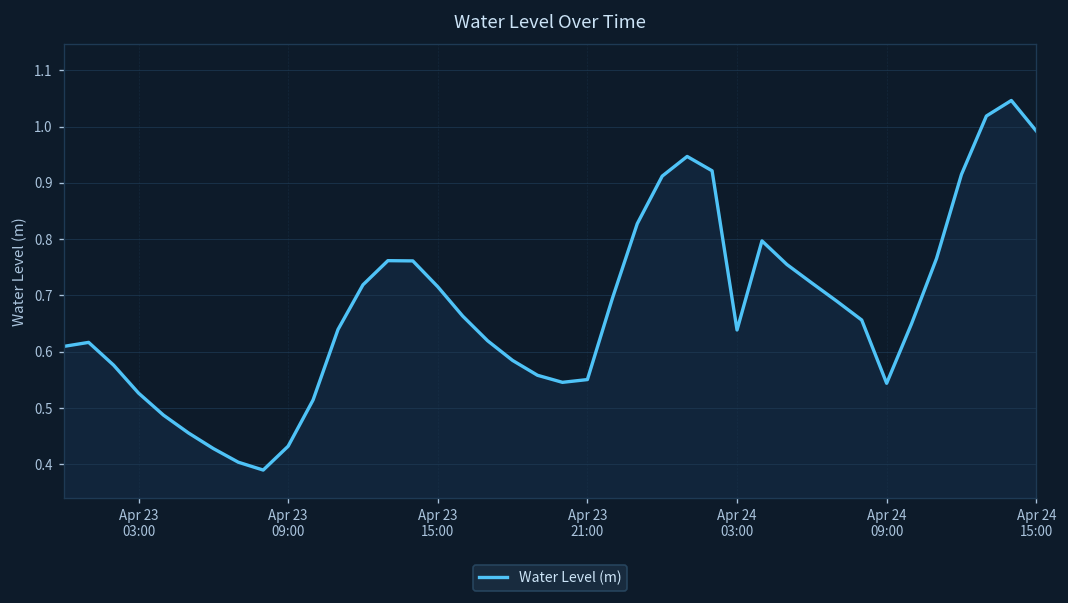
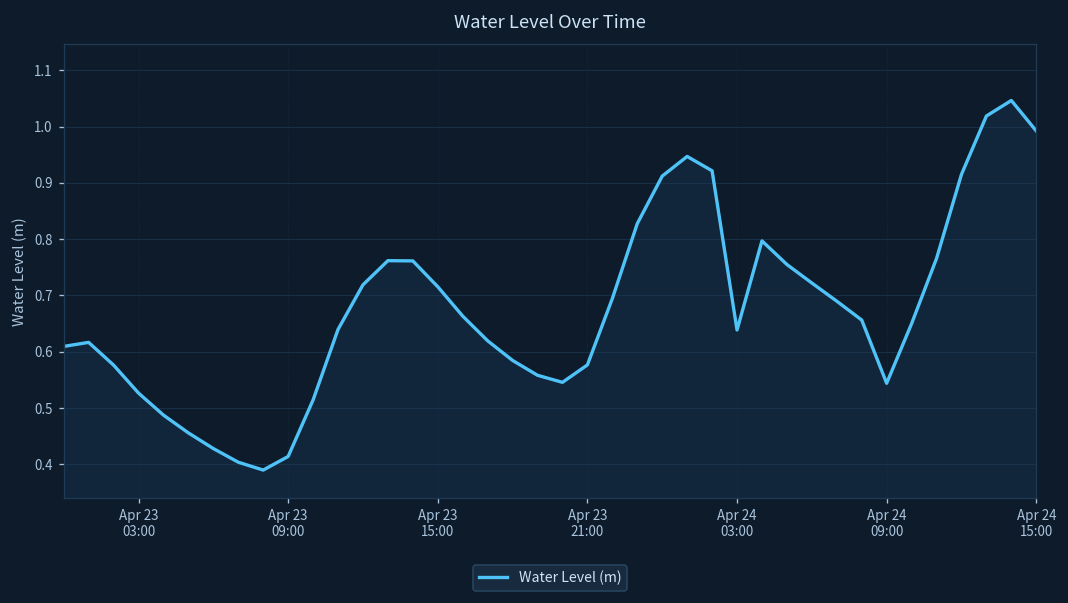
  {
    "Apr 23 03:00": 0.53,
-   "Apr 23 09:00": 0.43,
+   "Apr 23 09:00": 0.41,
    "Apr 23 15:00": 0.72,
-   "Apr 23 21:00": 0.55,
+   "Apr 23 21:00": 0.58,
    "Apr 24 03:00": 0.64,
    "Apr 24 09:00": 0.54,
    "Apr 24 15:00": 0.99
  }
